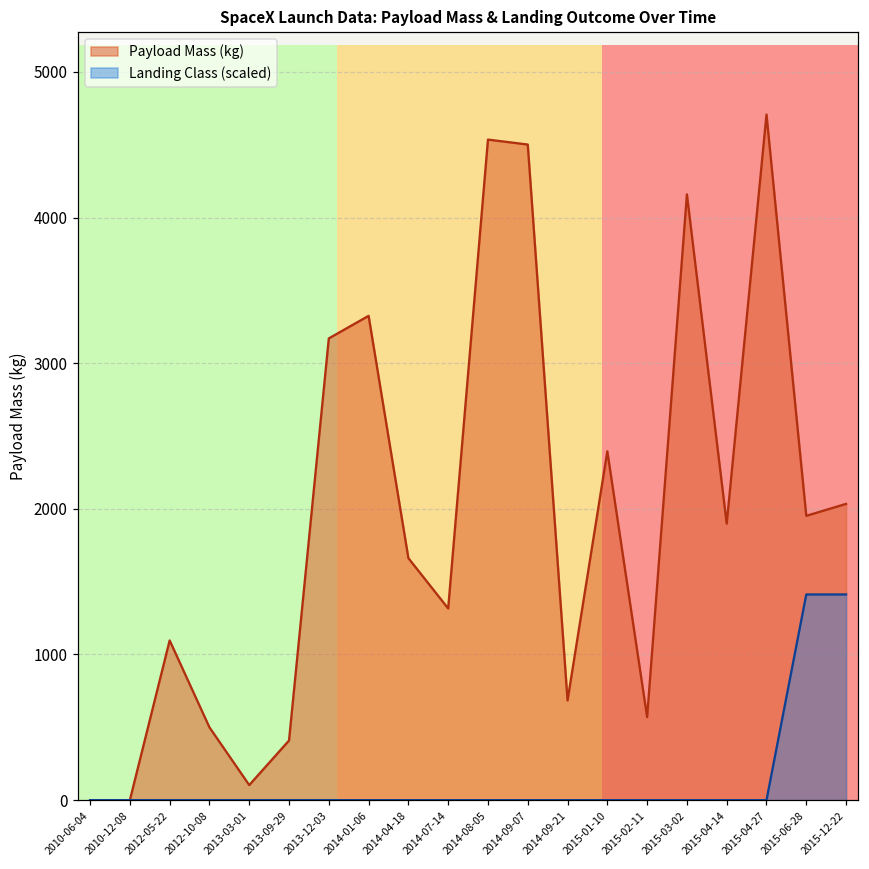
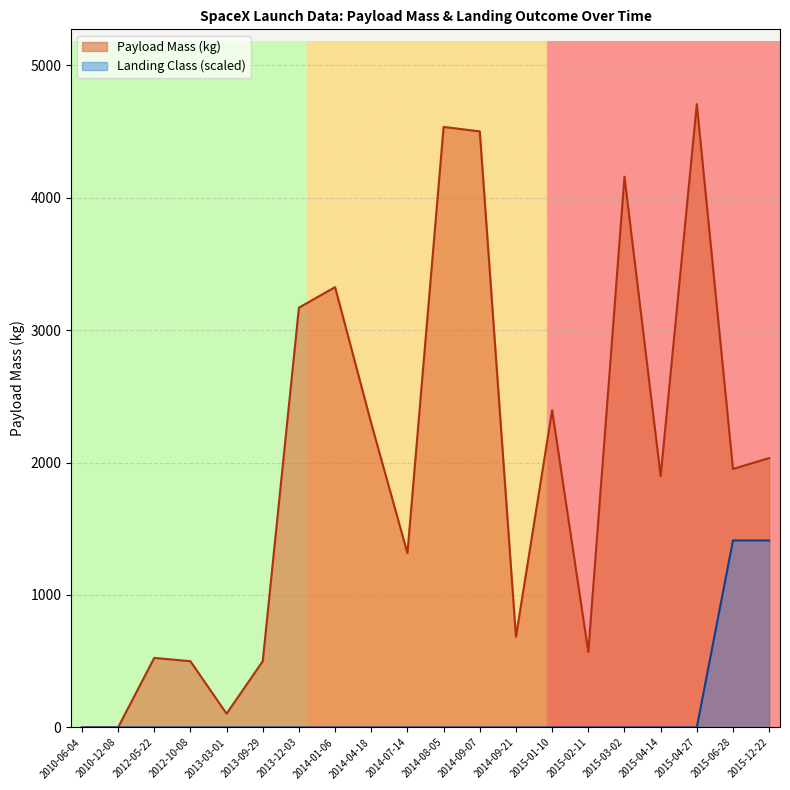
  {
    "Payload Mass (kg)": {
-     "2012-05-22": 1100,
+     "2012-05-22": 530,
      "2012-10-08": 500,
      "2013-03-01": 100,
-     "2013-09-29": 410,
+     "2013-09-29": 500,
      "2013-12-03": 3170,
      "2014-01-06": 3330,
-     "2014-04-18": 1660,
+     "2014-04-18": 2300,
      "2014-07-14": 1320,
      "2014-08-05": 4540,
      "2014-09-07": 4500,
      "2014-09-21": 680,
      "2015-01-10": 2400,
      "2015-02-11": 570,
      "2015-03-02": 4160,
      "2015-04-14": 1900,
      "2015-04-27": 4710,
      "2015-06-28": 1950,
      "2015-12-22": 2030
    },
    "Landing Class (scaled)": {
      "2012-05-22": 0,
      "2012-10-08": 0,
      "2013-03-01": 0,
      "2013-09-29": 0,
      "2013-12-03": 0,
      "2014-01-06": 0,
      "2014-04-18": 0,
      "2014-07-14": 0,
      "2014-08-05": 0,
      "2014-09-07": 0,
      "2014-09-21": 0,
      "2015-01-10": 0,
      "2015-02-11": 0,
      "2015-03-02": 0,
      "2015-04-14": 0,
      "2015-04-27": 0,
      "2015-06-28": 1410,
      "2015-12-22": 1410
    }
  }
